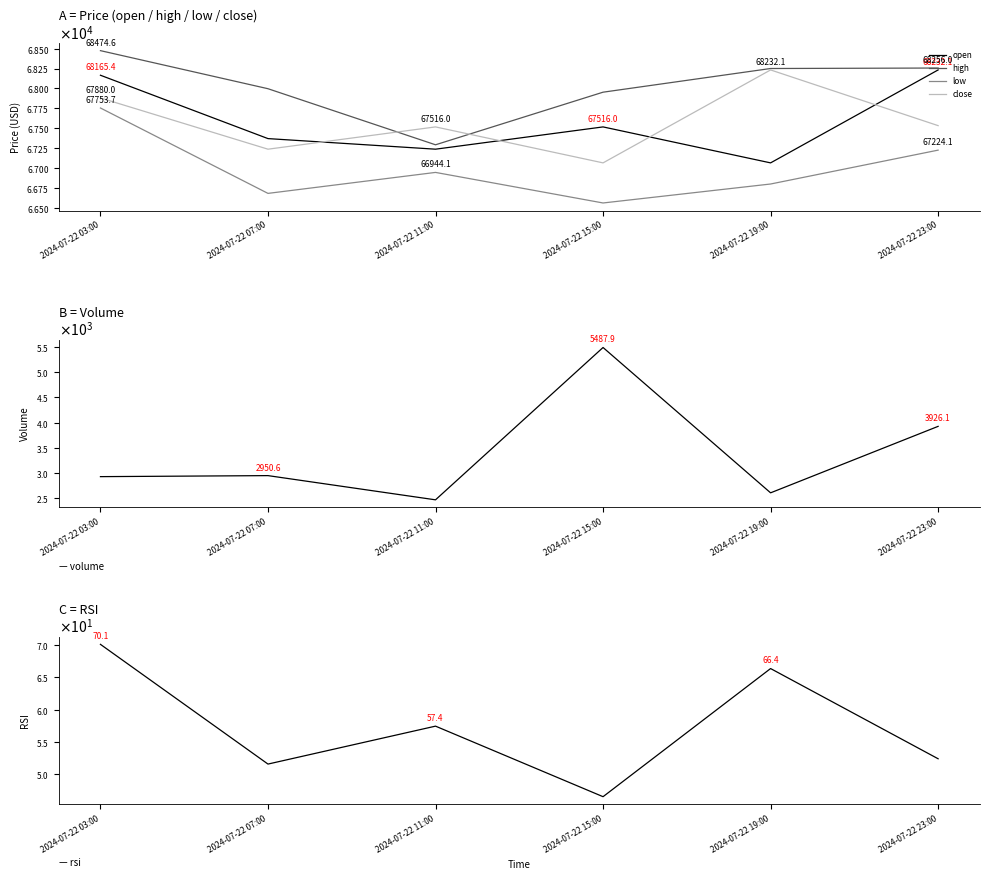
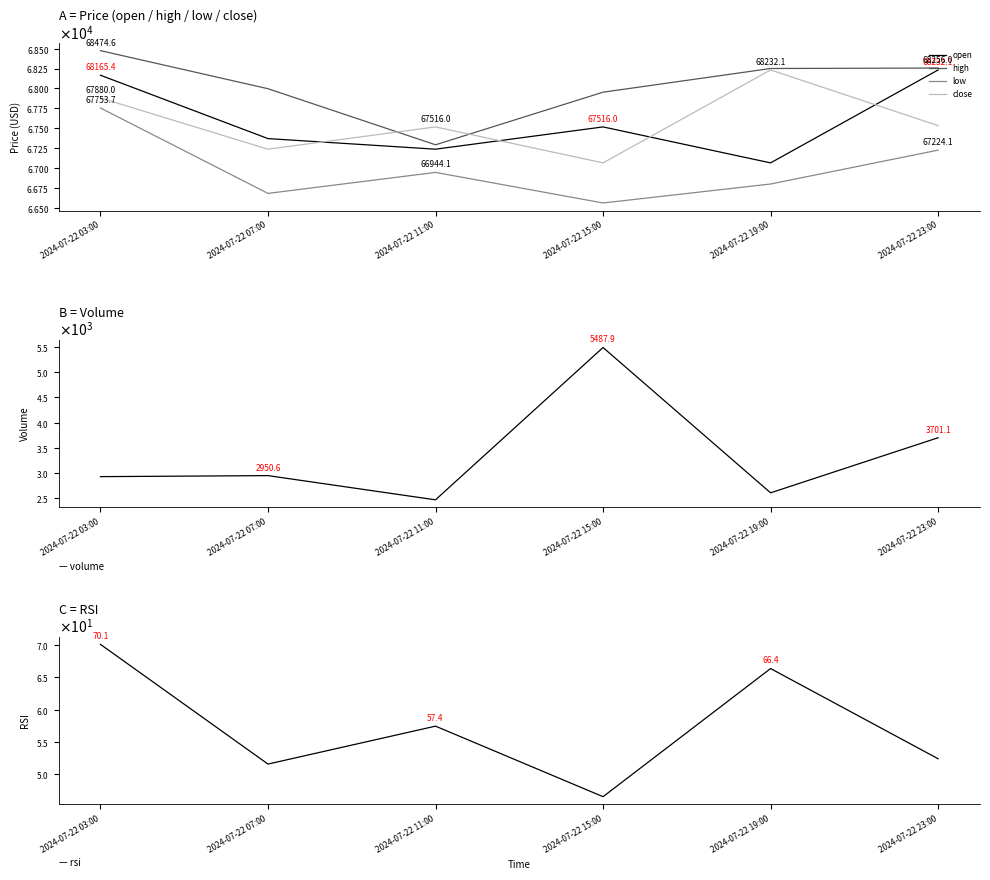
  {
    "A = Price (open / high / low / close)": {
      "open": {
        "2024-07-22 03:00": 68165.4,
        "2024-07-22 15:00": 67516.0
      },
      "high": {
        "2024-07-22 03:00": 68474.6
      },
      "low": {
        "2024-07-22 11:00": 66944.1,
        "2024-07-22 23:00": 67224.1
      },
      "close": {
        "2024-07-22 03:00": 67880.0,
        "2024-07-22 11:00": 67516.0
      }
    },
    "B = Volume": {
      "2024-07-22 07:00": 2950.6,
      "2024-07-22 15:00": 5487.9,
-     "2024-07-22 23:00": 3926.1
+     "2024-07-22 23:00": 3701.1
    },
    "C = RSI": {
      "2024-07-22 03:00": 70.1,
      "2024-07-22 11:00": 57.4,
      "2024-07-22 19:00": 66.4
    }
  }
